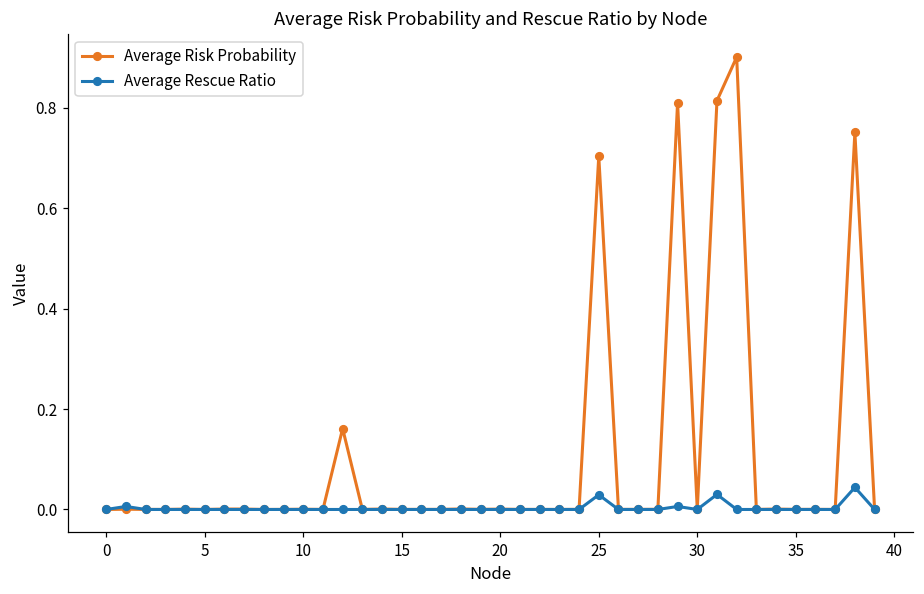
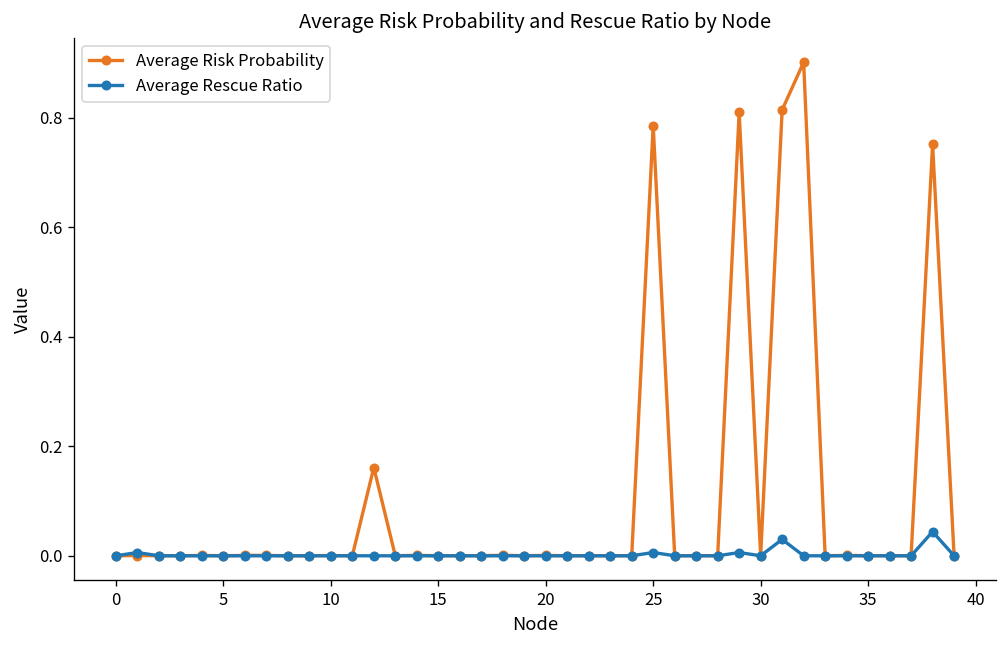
  {
    "Average Risk Probability": {
-     "25": 0.70
+     "25": 0.79
    },
    "Average Rescue Ratio": {
-     "25": 0.03
+     "25": 0.01
    }
  }
